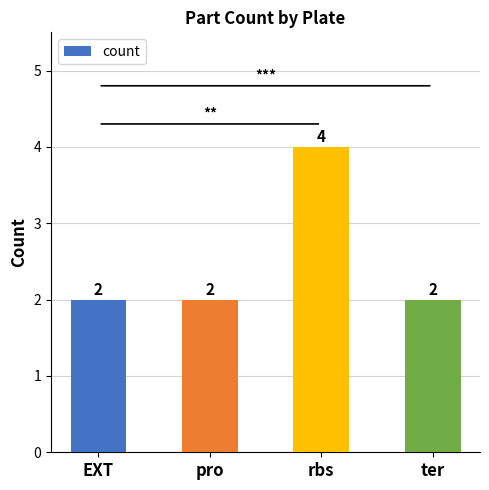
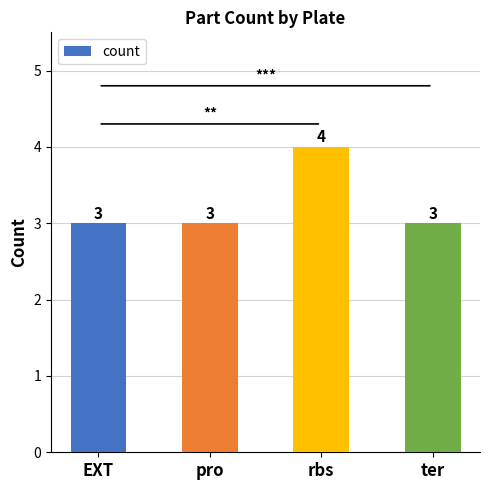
  {
-   "EXT": 2,
-   "pro": 2,
+   "EXT": 3,
+   "pro": 3,
    "rbs": 4,
-   "ter": 2
+   "ter": 3
  }
